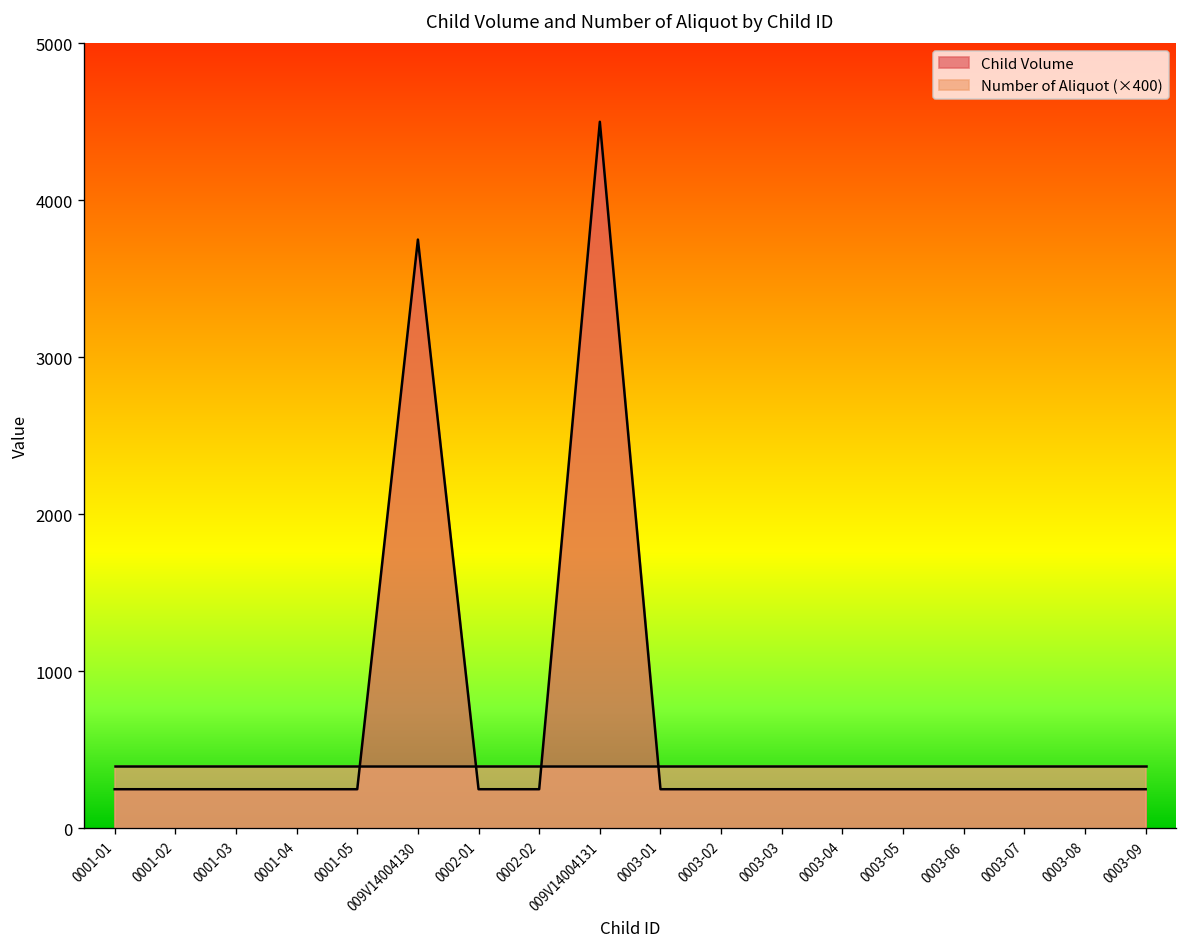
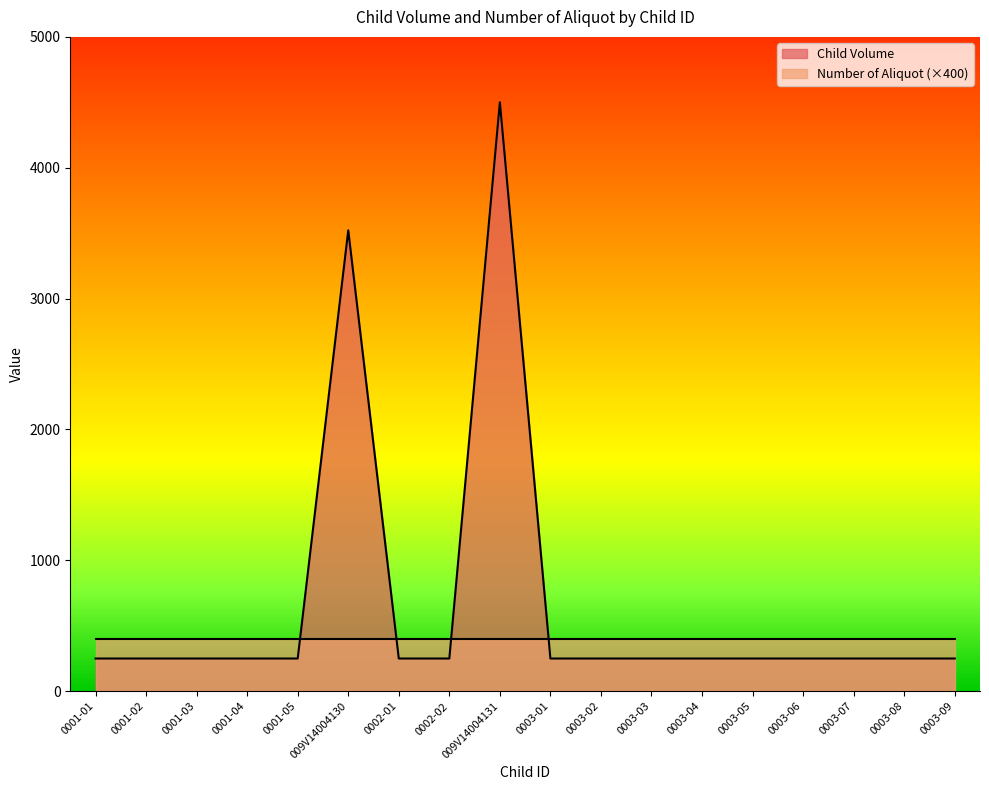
  {
    "Child Volume": {
      "0001-01": 250,
      "0001-02": 250,
      "0001-03": 250,
      "0001-04": 250,
      "0001-05": 250,
-     "009V14004130": 3750,
+     "009V14004130": 3520,
      "0002-01": 250,
      "0002-02": 250,
      "009V14004131": 4500,
      "0003-01": 250,
      "0003-02": 250,
      "0003-03": 250,
      "0003-04": 250,
      "0003-05": 250,
      "0003-06": 250,
      "0003-07": 250,
      "0003-08": 250,
      "0003-09": 250
    },
    "Number of Aliquot (×400)": {
      "0001-01": 400,
      "0001-02": 400,
      "0001-03": 400,
      "0001-04": 400,
      "0001-05": 400,
      "009V14004130": 400,
      "0002-01": 400,
      "0002-02": 400,
      "009V14004131": 400,
      "0003-01": 400,
      "0003-02": 400,
      "0003-03": 400,
      "0003-04": 400,
      "0003-05": 400,
      "0003-06": 400,
      "0003-07": 400,
      "0003-08": 400,
      "0003-09": 400
    }
  }
